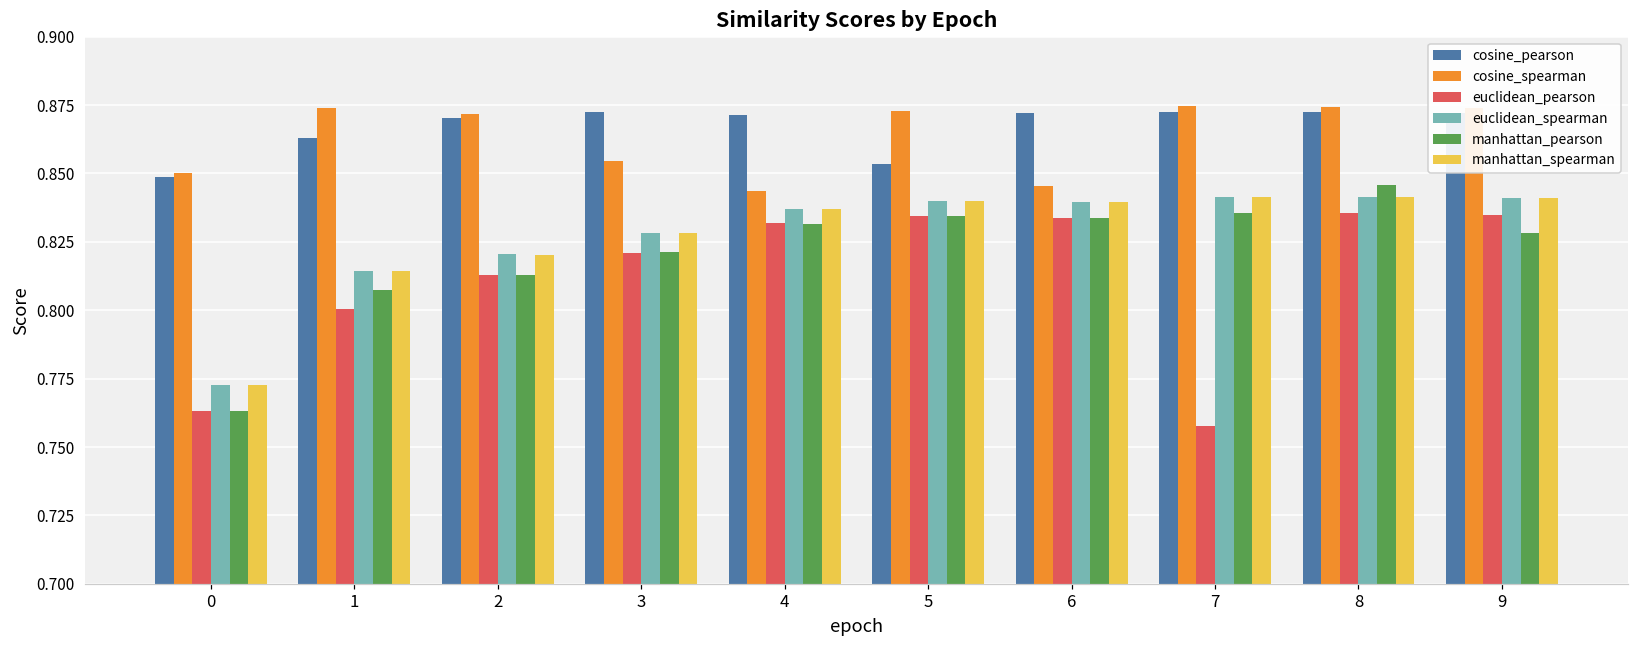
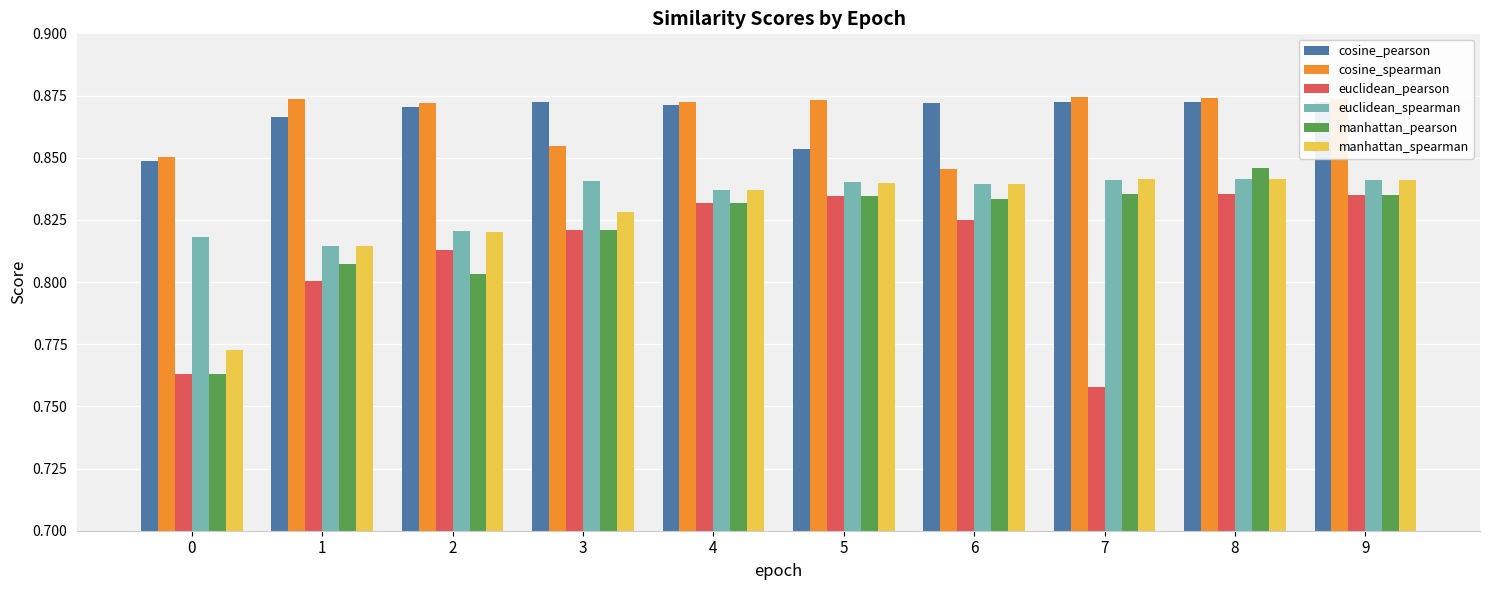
  {
    "cosine_pearson": {
      "0": 0.849,
-     "1": 0.863,
+     "1": 0.866,
      "2": 0.870,
      "3": 0.872,
      "4": 0.871,
      "5": 0.854,
      "6": 0.872,
      "7": 0.872,
      "8": 0.872
    },
    "cosine_spearman": {
      "0": 0.850,
      "1": 0.874,
      "2": 0.872,
      "3": 0.855,
-     "4": 0.844,
+     "4": 0.872,
      "5": 0.873,
      "6": 0.846,
      "7": 0.874,
      "8": 0.874
    },
    "euclidean_pearson": {
      "0": 0.763,
      "1": 0.801,
      "2": 0.813,
      "3": 0.821,
      "4": 0.832,
      "5": 0.835,
-     "6": 0.834,
+     "6": 0.825,
      "7": 0.758,
      "8": 0.836,
      "9": 0.835
    },
    "euclidean_spearman": {
-     "0": 0.773,
+     "0": 0.818,
      "1": 0.814,
      "2": 0.820,
-     "3": 0.828,
+     "3": 0.840,
      "4": 0.837,
      "5": 0.840,
      "6": 0.840,
      "7": 0.841,
      "8": 0.842,
      "9": 0.841
    },
    "manhattan_pearson": {
      "0": 0.763,
      "1": 0.807,
-     "2": 0.813,
+     "2": 0.803,
      "3": 0.821,
      "4": 0.832,
      "5": 0.835,
      "6": 0.834,
      "7": 0.835,
      "8": 0.846,
-     "9": 0.828
+     "9": 0.835
    },
    "manhattan_spearman": {
      "0": 0.773,
      "1": 0.814,
      "2": 0.820,
      "3": 0.828,
      "4": 0.837,
      "5": 0.840,
      "6": 0.840,
      "7": 0.841,
      "8": 0.841,
      "9": 0.841
    }
  }
